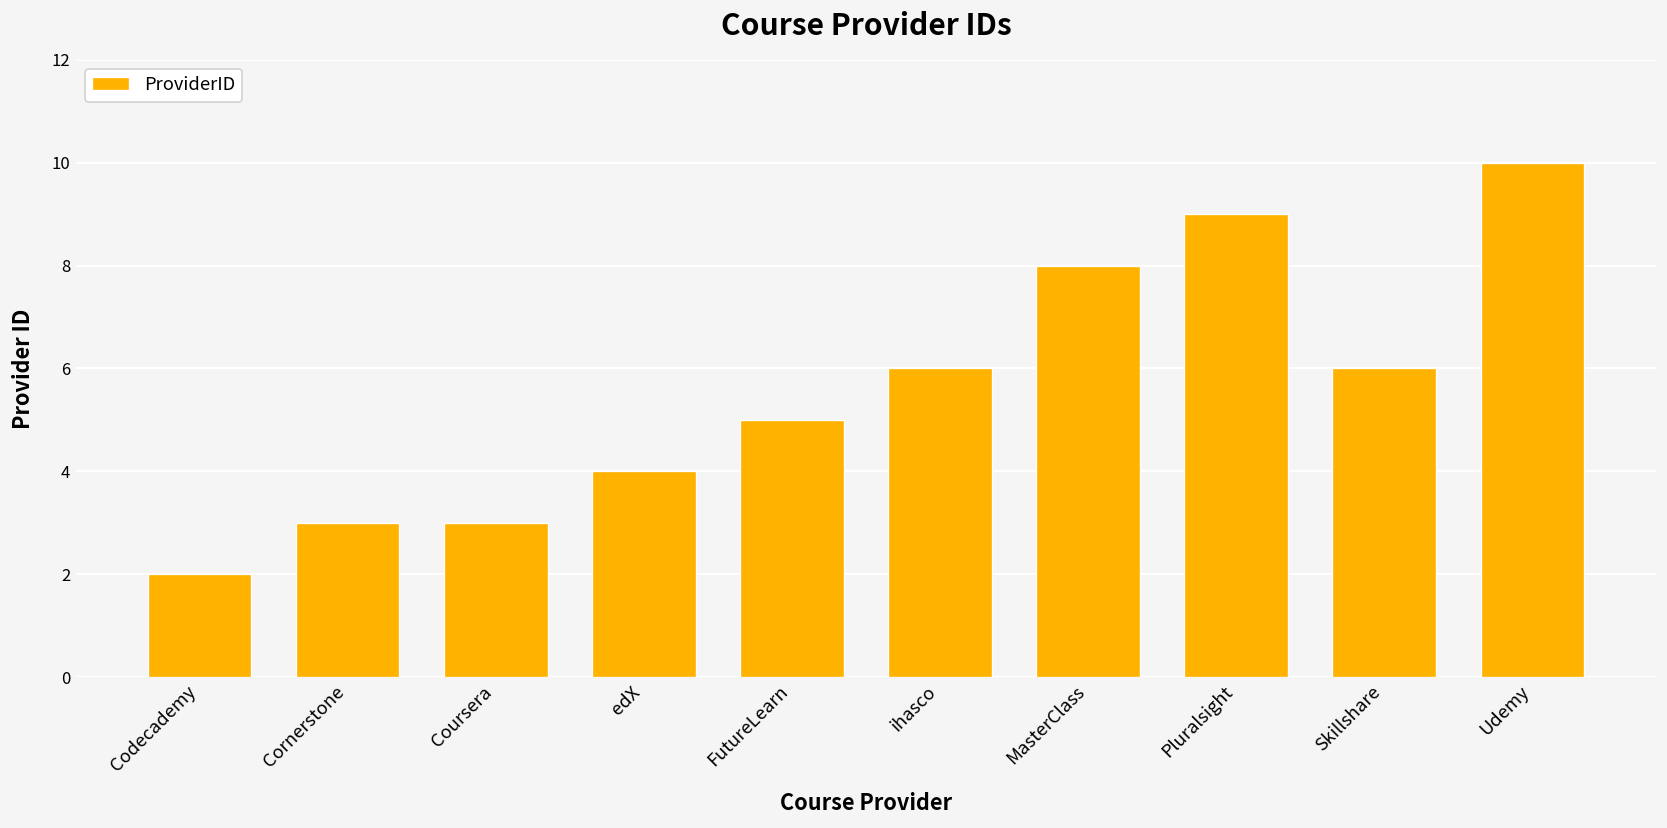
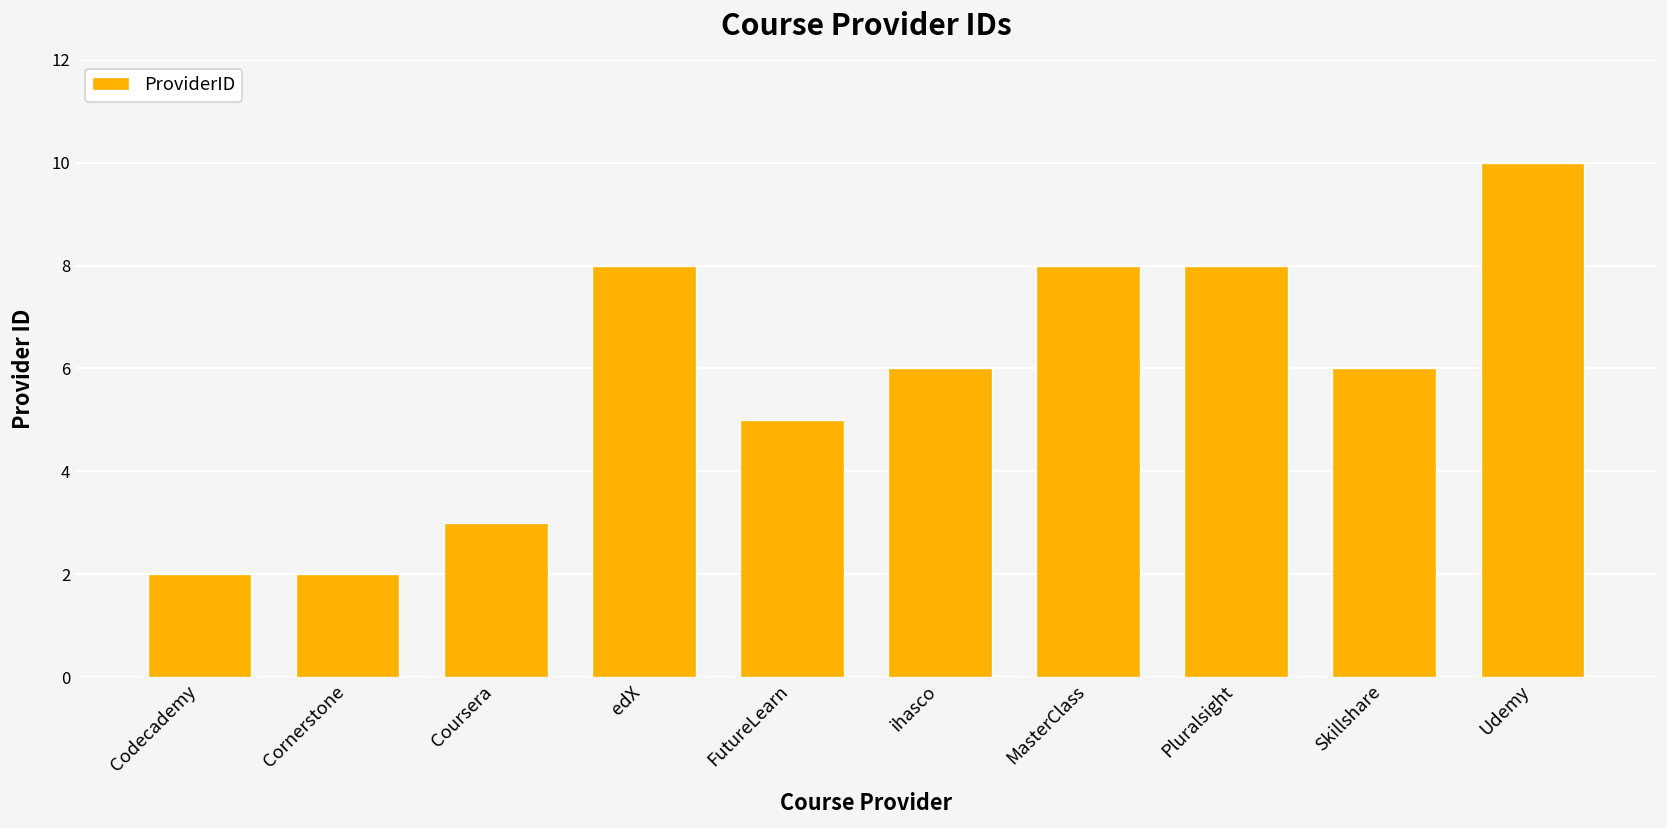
  {
    "Codecademy": 2,
-   "Cornerstone": 3,
+   "Cornerstone": 2,
    "Coursera": 3,
-   "edX": 4,
+   "edX": 8,
    "FutureLearn": 5,
    "ihasco": 6,
    "MasterClass": 8,
-   "Pluralsight": 9,
+   "Pluralsight": 8,
    "Skillshare": 6,
    "Udemy": 10
  }
